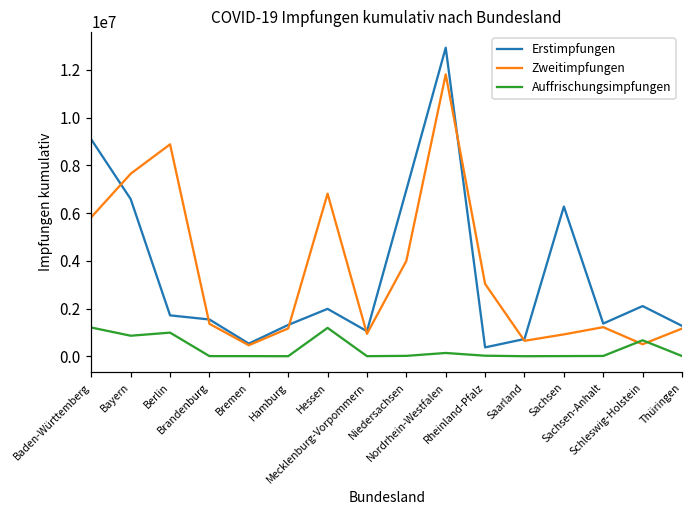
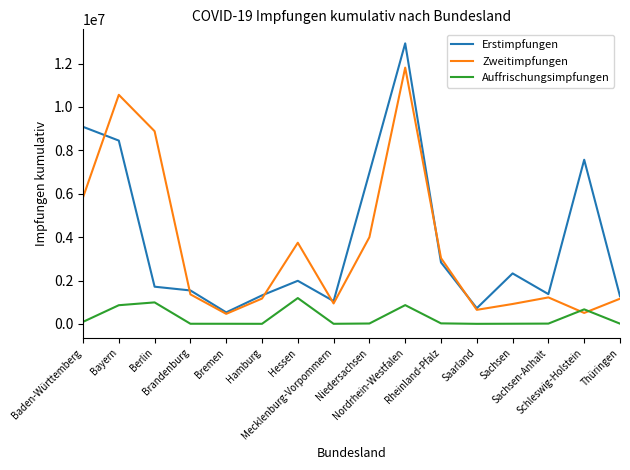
  {
    "Erstimpfungen": {
      "Baden-Württemberg": 9100000,
-     "Bayern": 6600000,
+     "Bayern": 8400000,
      "Berlin": 1700000,
      "Brandenburg": 1500000,
      "Hamburg": 1300000,
      "Hessen": 2000000,
      "Niedersachsen": 7000000,
      "Nordrhein-Westfalen": 12900000,
-     "Rheinland-Pfalz": 400000,
-     "Sachsen": 6300000,
+     "Rheinland-Pfalz": 2800000,
+     "Sachsen": 2300000,
      "Sachsen-Anhalt": 1400000,
-     "Schleswig-Holstein": 2100000
+     "Schleswig-Holstein": 7600000
    },
    "Zweitimpfungen": {
      "Baden-Württemberg": 5800000,
-     "Bayern": 7700000,
+     "Bayern": 10600000,
      "Berlin": 8900000,
      "Brandenburg": 1400000,
      "Hamburg": 1200000,
-     "Hessen": 6800000,
+     "Hessen": 3700000,
      "Niedersachsen": 4000000,
      "Nordrhein-Westfalen": 11800000,
      "Rheinland-Pfalz": 3000000,
      "Sachsen": 900000,
      "Sachsen-Anhalt": 1200000,
      "Schleswig-Holstein": 500000
    },
    "Auffrischungsimpfungen": {
-     "Baden-Württemberg": 1200000,
+     "Baden-Württemberg": 100000,
      "Bayern": 900000,
      "Berlin": 1000000,
      "Brandenburg": 0,
      "Bremen": 0,
      "Hamburg": 0,
      "Hessen": 1200000,
      "Mecklenburg-Vorpommern": 0,
      "Niedersachsen": 0,
-     "Nordrhein-Westfalen": 100000,
+     "Nordrhein-Westfalen": 900000,
      "Rheinland-Pfalz": 0,
      "Saarland": 0,
      "Sachsen": 0,
      "Sachsen-Anhalt": 0,
      "Schleswig-Holstein": 700000,
      "Thüringen": 0
    }
  }
